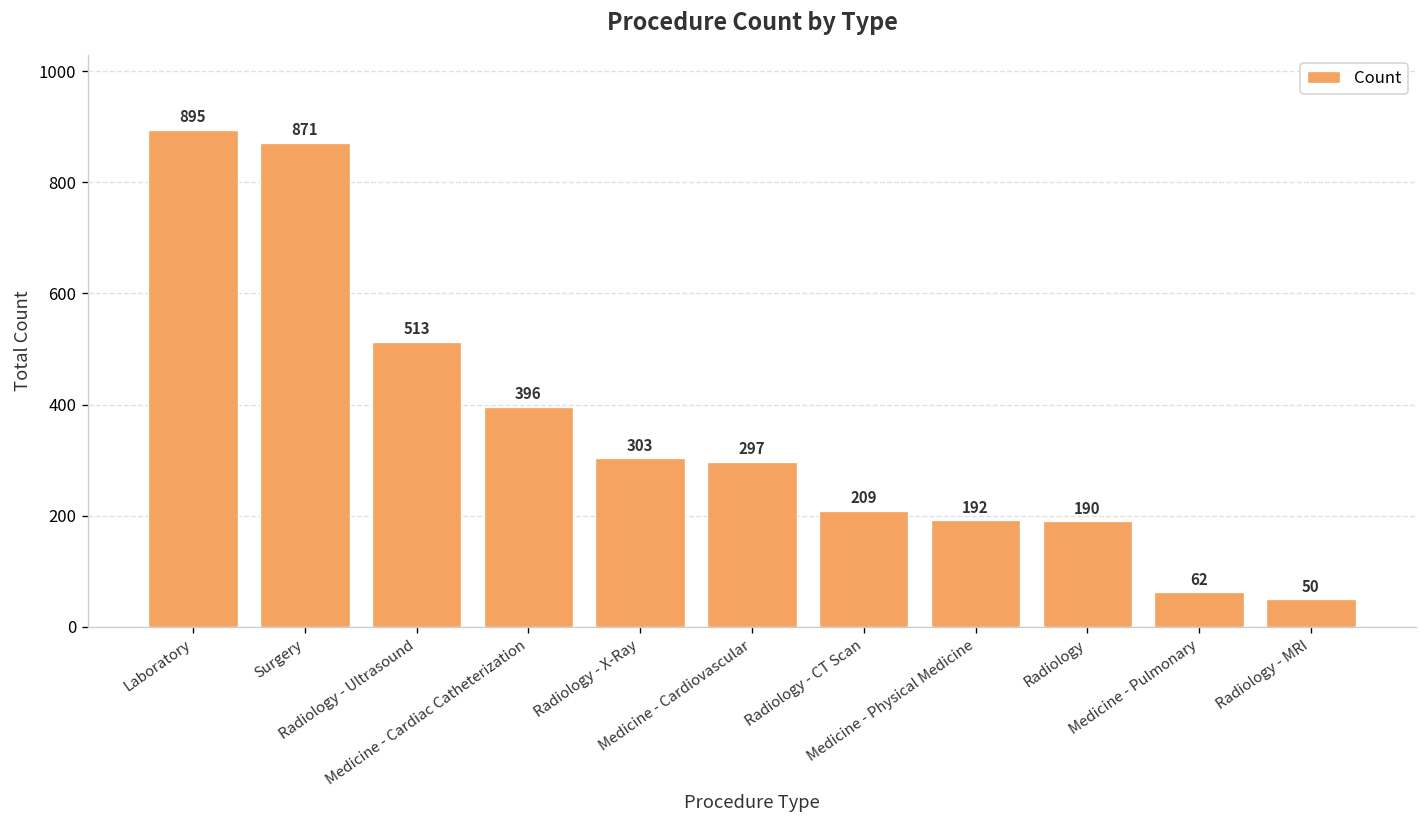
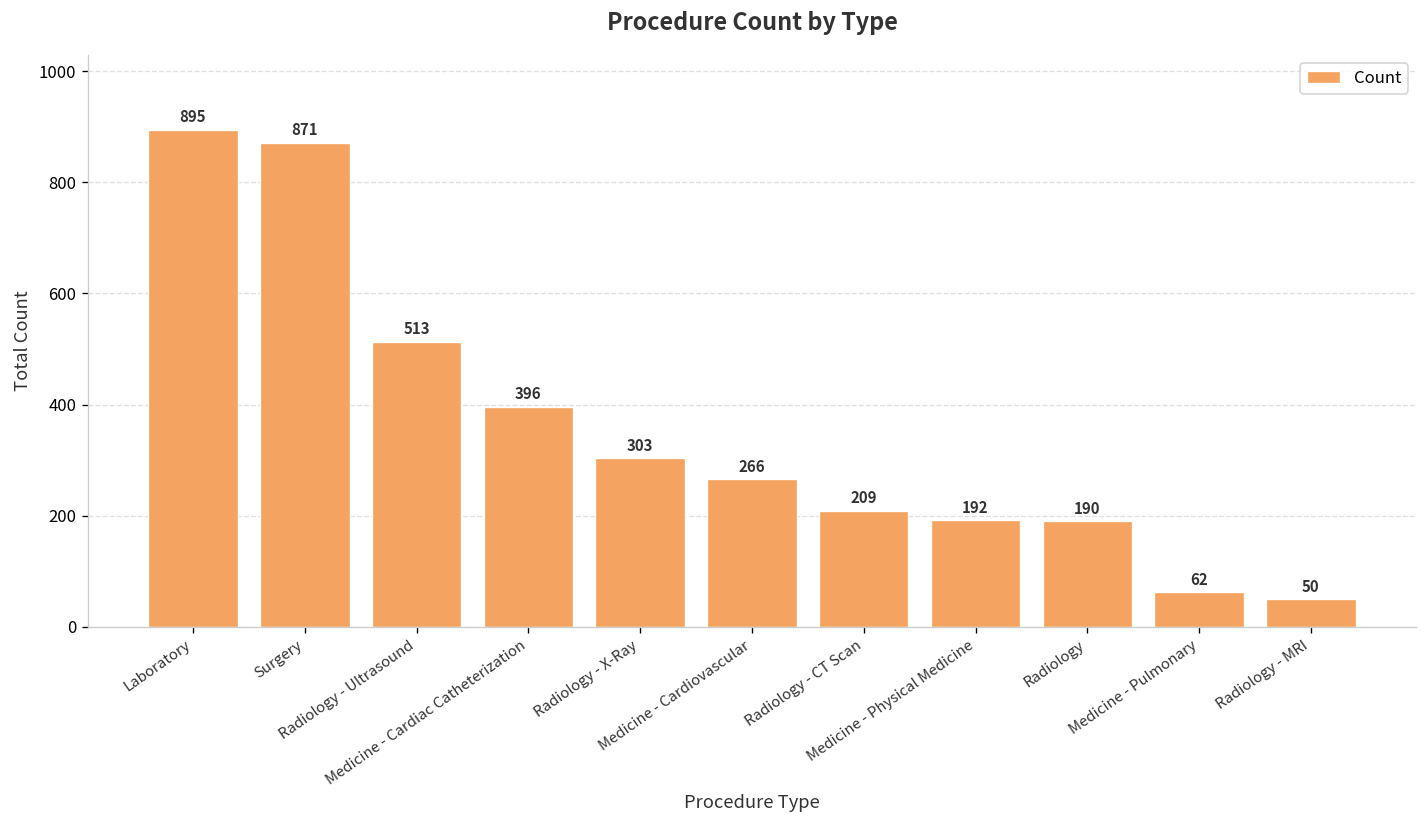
  {
    "Laboratory": 895,
    "Surgery": 871,
    "Radiology - Ultrasound": 513,
    "Medicine - Cardiac Catheterization": 396,
    "Radiology - X-Ray": 303,
-   "Medicine - Cardiovascular": 297,
+   "Medicine - Cardiovascular": 266,
    "Radiology - CT Scan": 209,
    "Medicine - Physical Medicine": 192,
    "Radiology": 190,
    "Medicine - Pulmonary": 62,
    "Radiology - MRI": 50
  }
